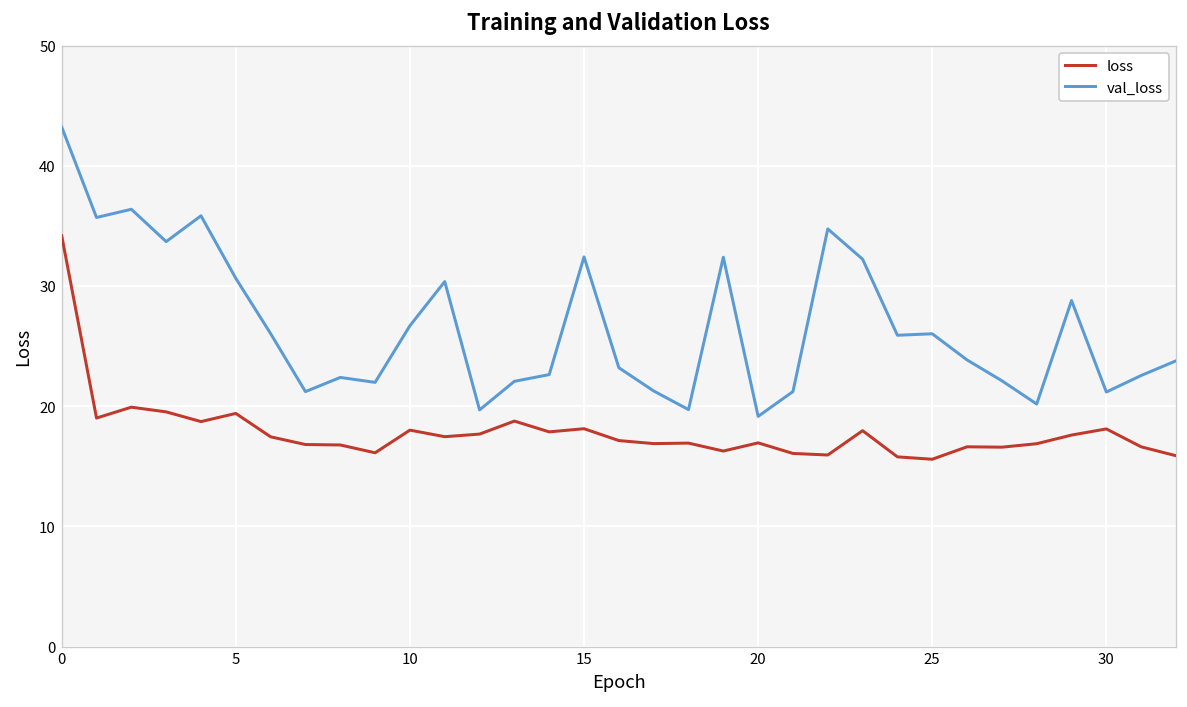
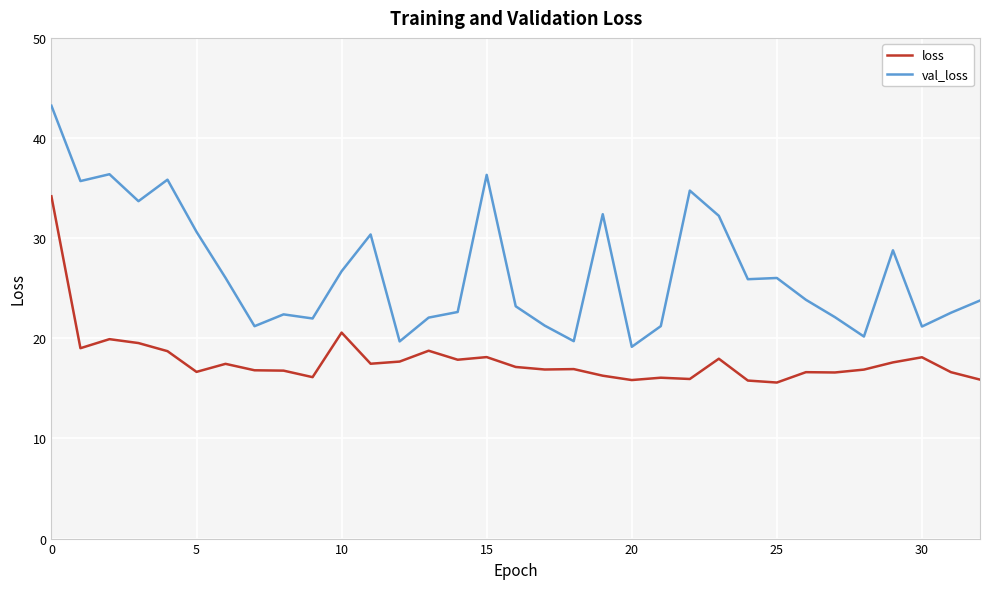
  {
    "loss": {
      "0": 34.2,
-     "5": 19.4,
-     "10": 18.0,
+     "5": 16.6,
+     "10": 20.6,
      "15": 18.1,
-     "20": 16.9,
+     "20": 15.8,
      "25": 15.6,
      "30": 18.1
    },
    "val_loss": {
      "0": 43.2,
      "5": 30.6,
      "10": 26.7,
-     "15": 32.4,
+     "15": 36.3,
      "20": 19.2,
      "25": 26.0,
      "30": 21.2
    }
  }
